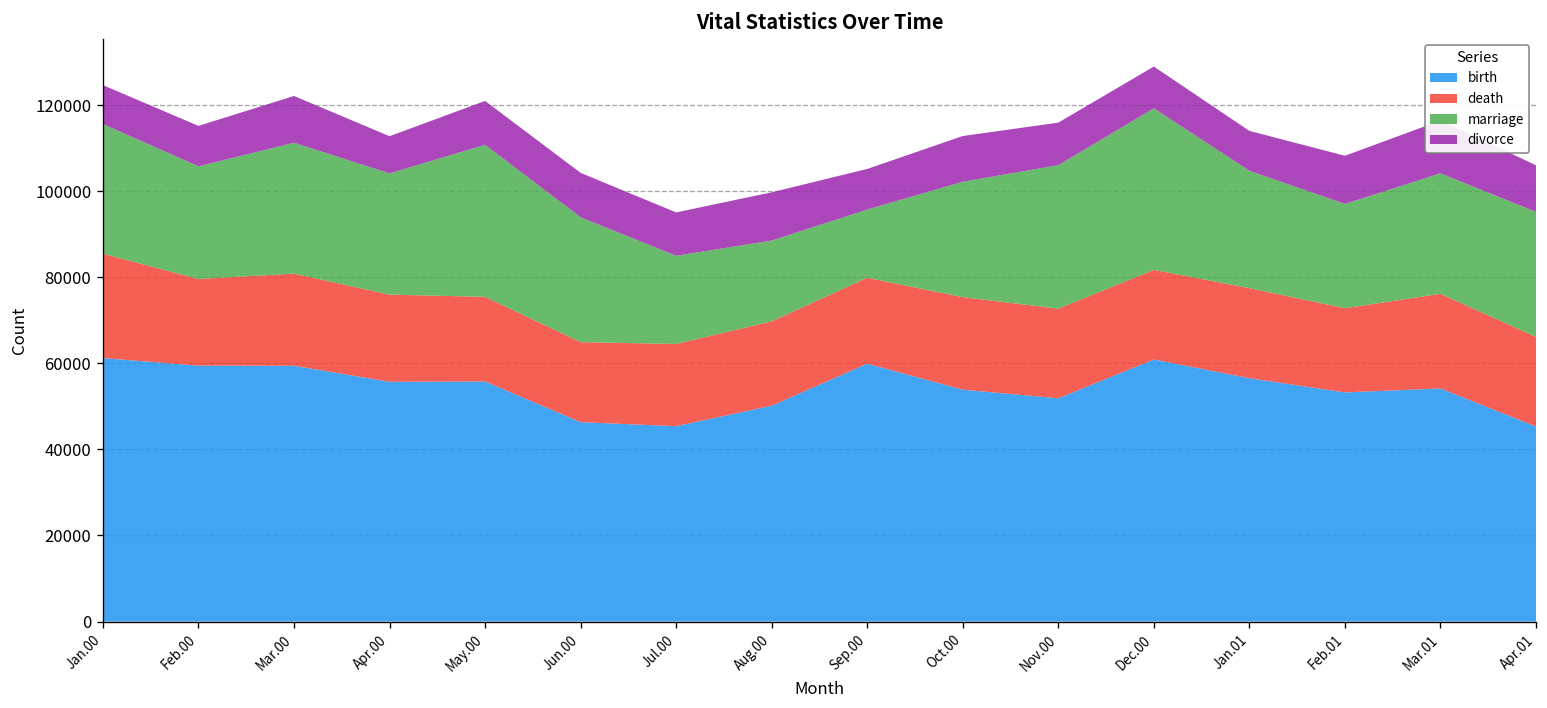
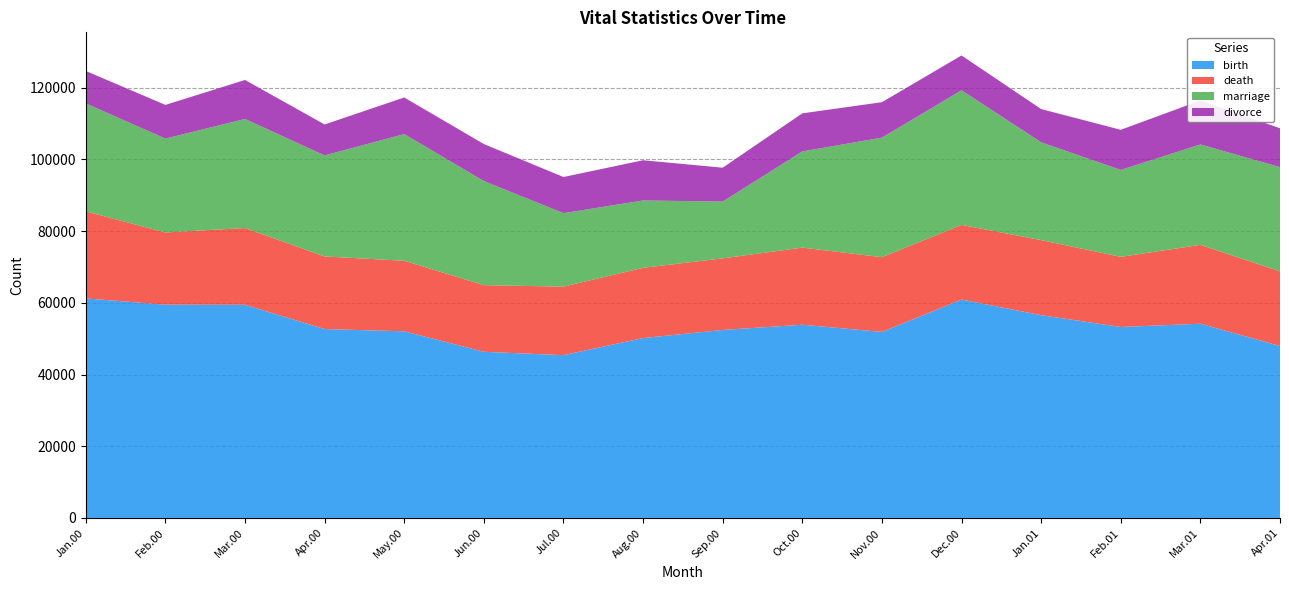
  {
    "birth": {
      "Jan.00": 61000,
      "Feb.00": 59000,
      "Mar.00": 59000,
-     "Apr.00": 56000,
-     "May.00": 56000,
+     "Apr.00": 53000,
+     "May.00": 52000,
      "Jun.00": 46000,
      "Jul.00": 45000,
      "Aug.00": 50000,
-     "Sep.00": 60000,
+     "Sep.00": 52000,
      "Oct.00": 54000,
      "Nov.00": 52000,
      "Dec.00": 61000,
      "Jan.01": 57000,
      "Feb.01": 53000,
      "Mar.01": 54000,
-     "Apr.01": 45000
+     "Apr.01": 48000
    }
  }
